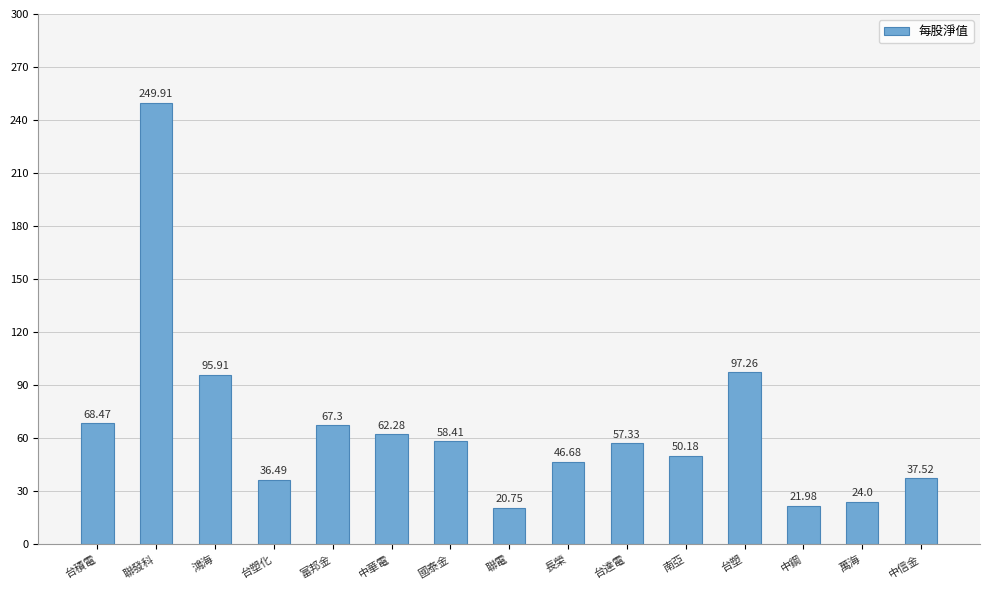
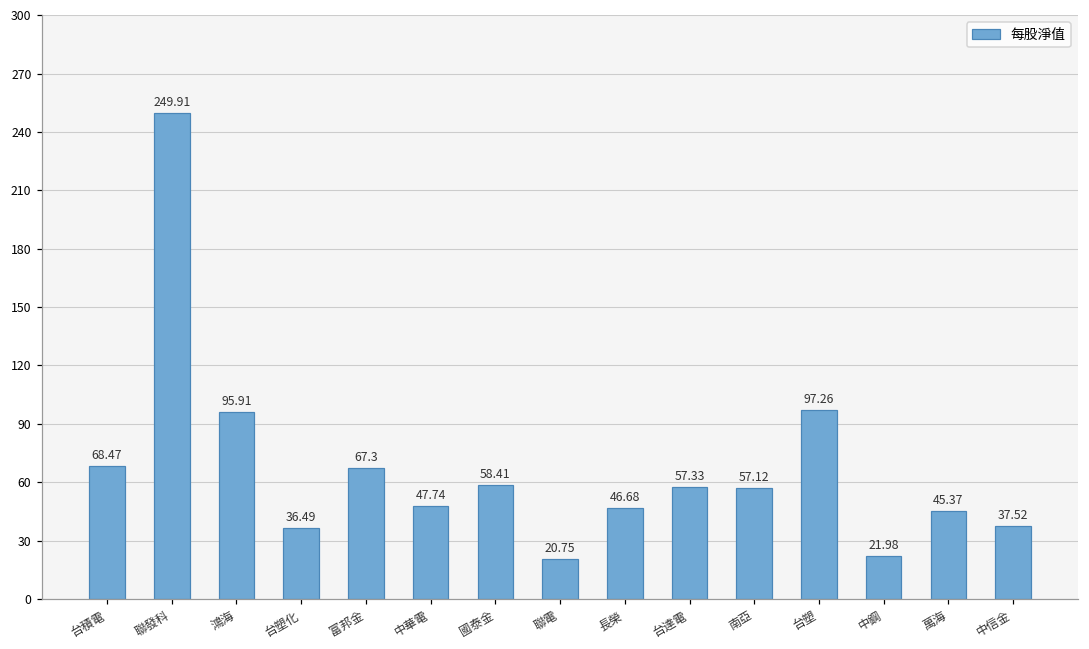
  {
    "台積電": 68.47,
    "聯發科": 249.91,
    "鴻海": 95.91,
    "台塑化": 36.49,
    "富邦金": 67.3,
-   "中華電": 62.28,
+   "中華電": 47.74,
    "國泰金": 58.41,
    "聯電": 20.75,
    "長榮": 46.68,
    "台達電": 57.33,
-   "南亞": 50.18,
+   "南亞": 57.12,
    "台塑": 97.26,
    "中鋼": 21.98,
-   "萬海": 24.0,
+   "萬海": 45.37,
    "中信金": 37.52
  }
